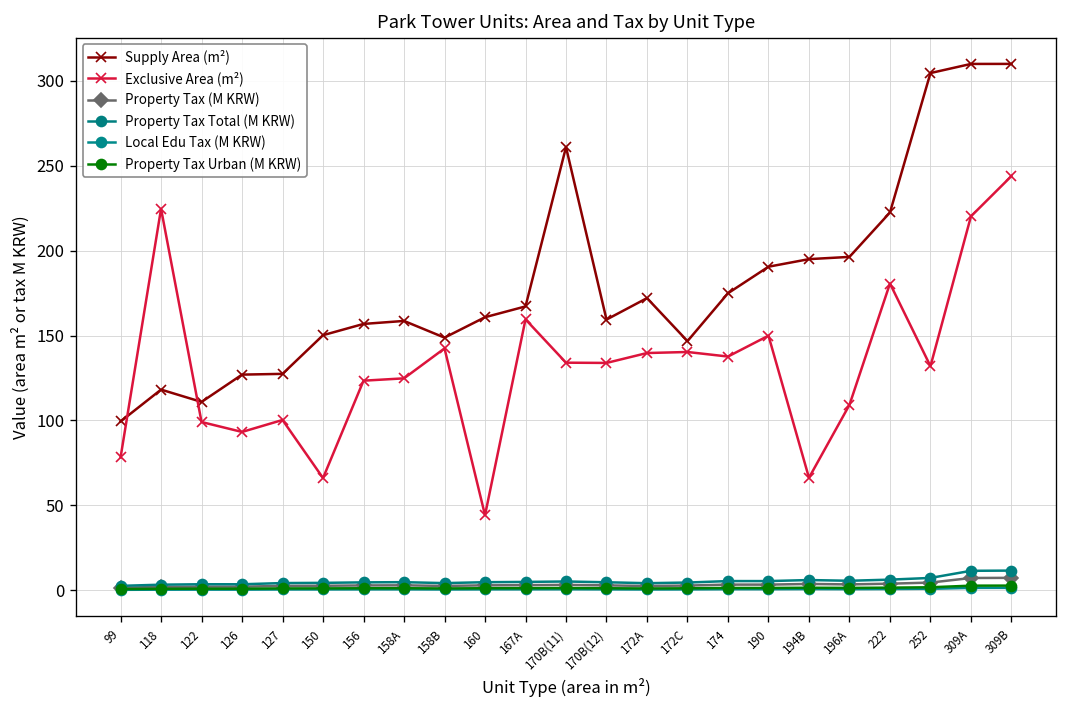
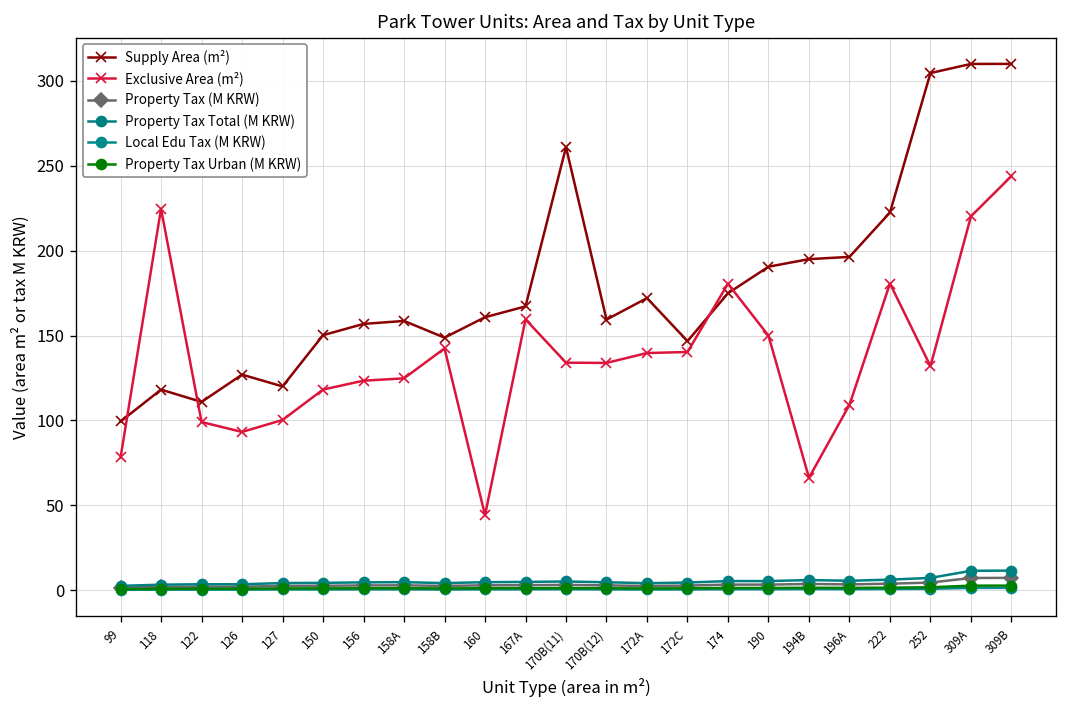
  {
    "Supply Area (m²)": {
      "99": 99,
      "118": 118,
      "122": 111,
      "126": 127,
-     "127": 127,
+     "127": 120,
      "150": 150,
      "156": 157,
      "158A": 159,
      "158B": 149,
      "160": 161,
      "167A": 167,
      "170B(11)": 261,
      "170B(12)": 159,
      "172A": 172,
      "172C": 147,
      "174": 175,
      "190": 191,
      "194B": 195,
      "196A": 196,
      "222": 222,
      "252": 305,
      "309A": 310,
      "309B": 310
    },
    "Exclusive Area (m²)": {
      "99": 78,
      "118": 225,
      "122": 99,
      "126": 93,
      "127": 100,
-     "150": 66,
+     "150": 118,
      "156": 123,
      "158A": 125,
      "158B": 142,
      "160": 44,
      "167A": 160,
      "170B(11)": 134,
      "170B(12)": 134,
      "172A": 140,
      "172C": 140,
-     "174": 138,
+     "174": 180,
      "190": 150,
      "194B": 66,
      "196A": 109,
      "222": 181,
      "252": 132,
      "309A": 220,
      "309B": 244
    },
    "Property Tax (M KRW)": {
      "170B(11)": 3,
      "174": 3,
      "190": 3,
      "194B": 4,
      "196A": 3,
      "222": 4,
      "252": 5,
      "309A": 7,
      "309B": 7
    }
  }
